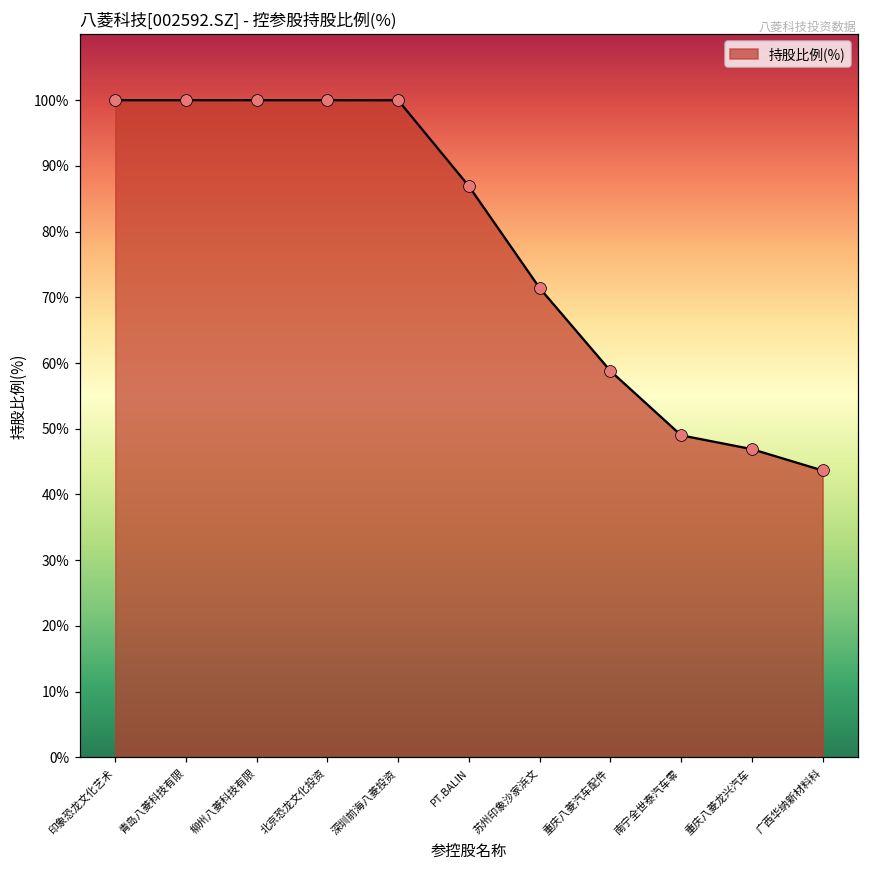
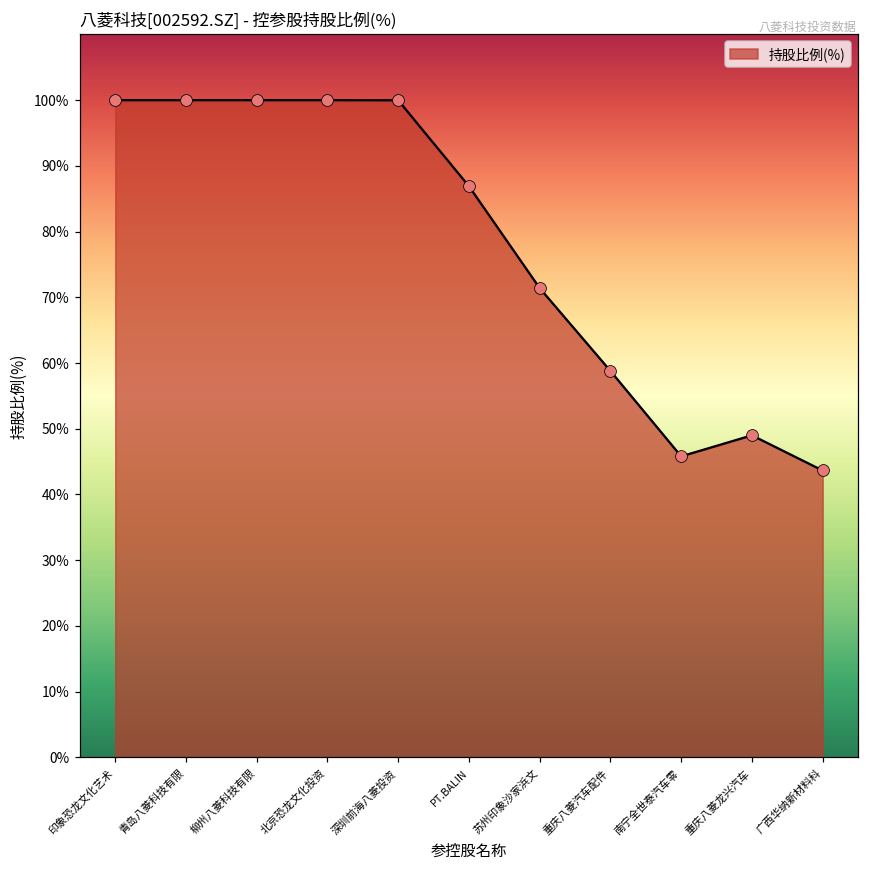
  {
    "印象恐龙文化艺术": "100%",
    "青岛八菱科技有限": "100%",
    "柳州八菱科技有限": "100%",
    "北京恐龙文化投资": "100%",
    "深圳前海八菱投资": "100%",
    "PT.BALIN": "87%",
    "苏州印象沙家浜文": "71%",
    "重庆八菱汽车配件": "59%",
-   "南宁全世泰汽车零": "49%",
-   "重庆八菱龙兴汽车": "47%",
+   "南宁全世泰汽车零": "46%",
+   "重庆八菱龙兴汽车": "49%",
    "广西华纳新材料科": "44%"
  }
